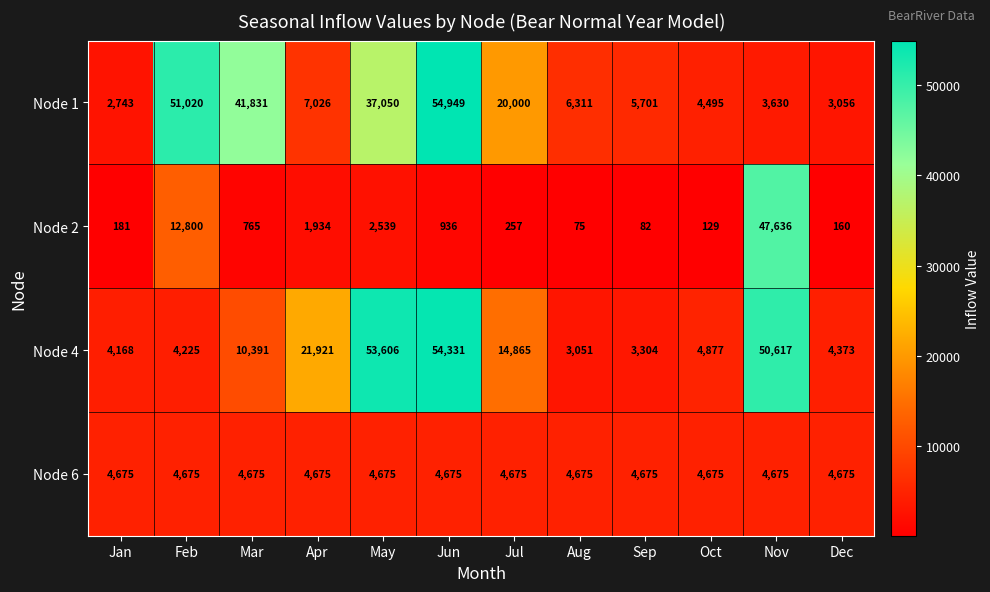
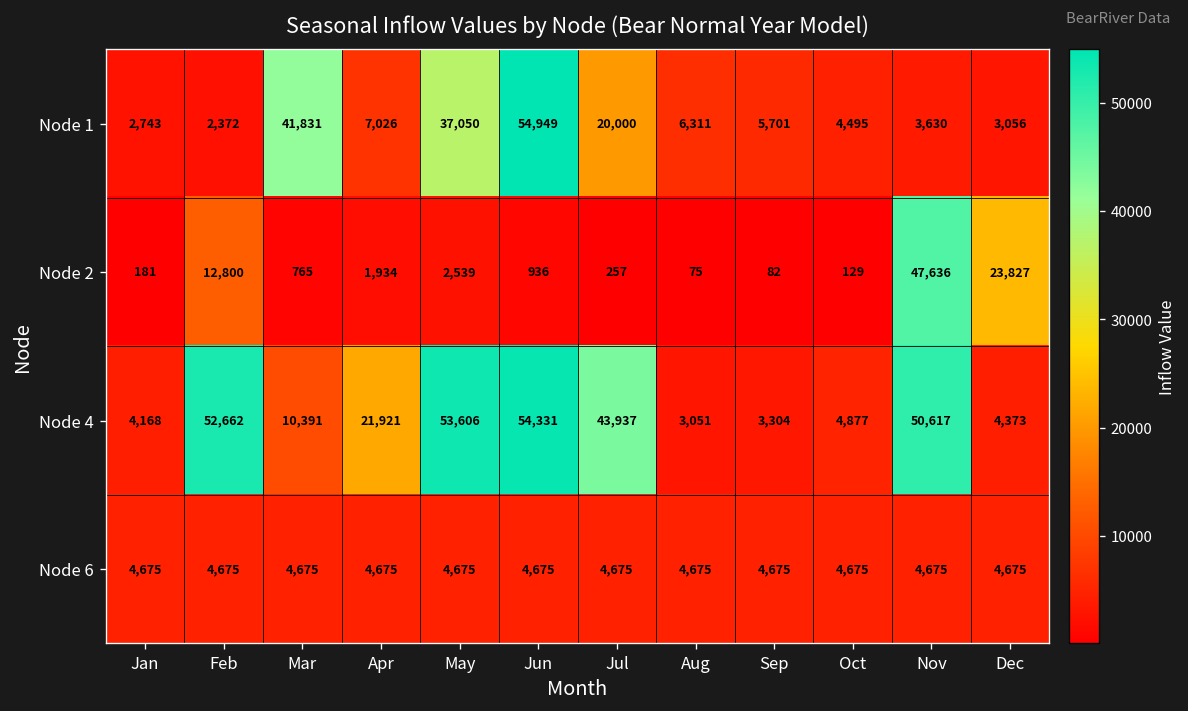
  {
    "Node 1": {
      "Jan": "2,743",
-     "Feb": "51,020",
+     "Feb": "2,372",
      "Mar": "41,831",
      "Apr": "7,026",
      "May": "37,050",
      "Jun": "54,949",
      "Jul": "20,000",
      "Aug": "6,311",
      "Sep": "5,701",
      "Oct": "4,495",
      "Nov": "3,630",
      "Dec": "3,056"
    },
    "Node 2": {
      "Jan": "181",
      "Feb": "12,800",
      "Mar": "765",
      "Apr": "1,934",
      "May": "2,539",
      "Jun": "936",
      "Jul": "257",
      "Aug": "75",
      "Sep": "82",
      "Oct": "129",
      "Nov": "47,636",
-     "Dec": "160"
+     "Dec": "23,827"
    },
    "Node 4": {
      "Jan": "4,168",
-     "Feb": "4,225",
+     "Feb": "52,662",
      "Mar": "10,391",
      "Apr": "21,921",
      "May": "53,606",
      "Jun": "54,331",
-     "Jul": "14,865",
+     "Jul": "43,937",
      "Aug": "3,051",
      "Sep": "3,304",
      "Oct": "4,877",
      "Nov": "50,617",
      "Dec": "4,373"
    },
    "Node 6": {
      "Jan": "4,675",
      "Feb": "4,675",
      "Mar": "4,675",
      "Apr": "4,675",
      "May": "4,675",
      "Jun": "4,675",
      "Jul": "4,675",
      "Aug": "4,675",
      "Sep": "4,675",
      "Oct": "4,675",
      "Nov": "4,675",
      "Dec": "4,675"
    }
  }
